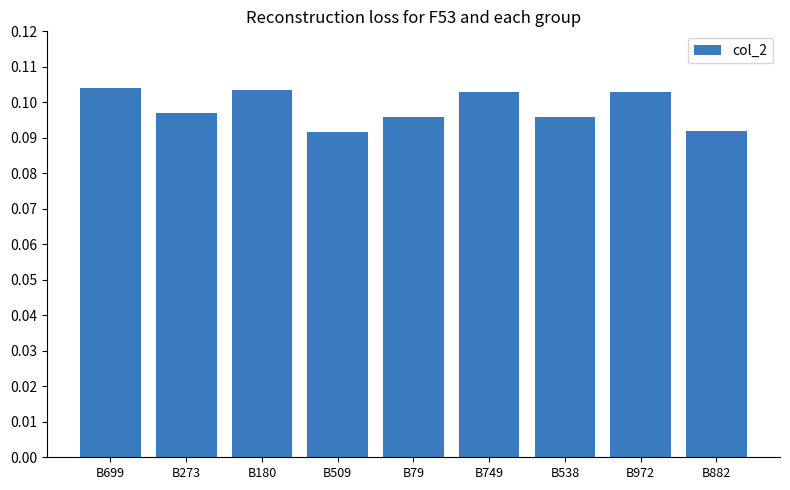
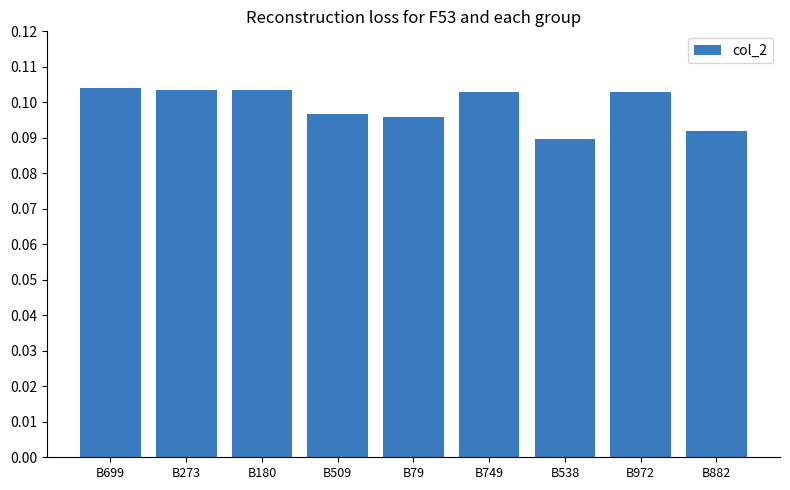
  {
    "B699": 0.104,
-   "B273": 0.097,
+   "B273": 0.103,
    "B180": 0.103,
-   "B509": 0.092,
+   "B509": 0.097,
    "B79": 0.096,
    "B749": 0.103,
-   "B538": 0.096,
+   "B538": 0.090,
    "B972": 0.103,
    "B882": 0.092
  }
